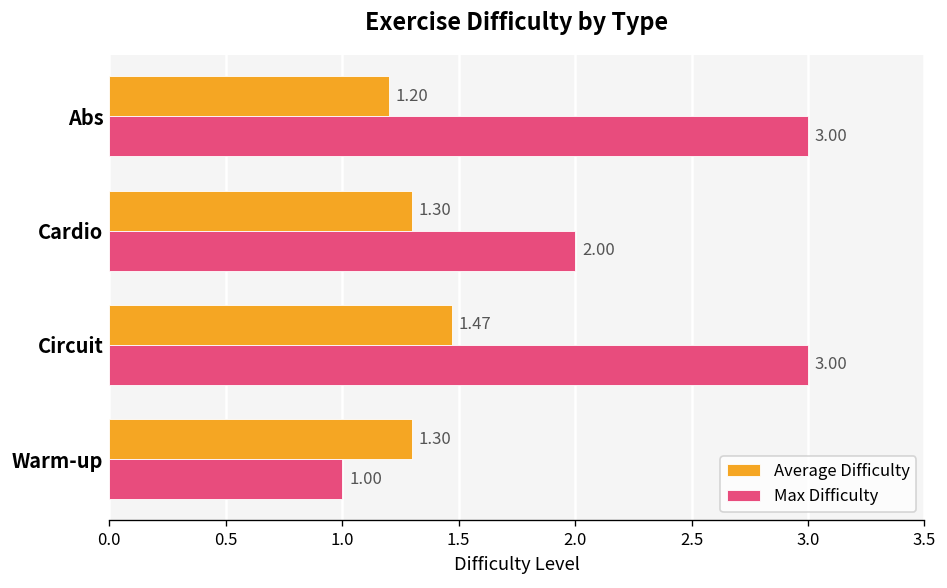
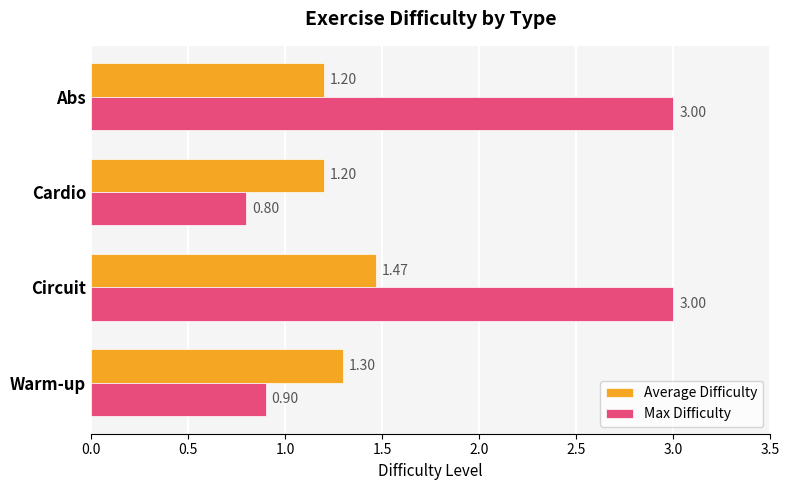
  {
    "Average Difficulty": {
      "Abs": 1.20,
-     "Cardio": 1.30,
+     "Cardio": 1.20,
      "Circuit": 1.47,
      "Warm-up": 1.30
    },
    "Max Difficulty": {
      "Abs": 3.00,
-     "Cardio": 2.00,
+     "Cardio": 0.80,
      "Circuit": 3.00,
-     "Warm-up": 1.00
+     "Warm-up": 0.90
    }
  }
